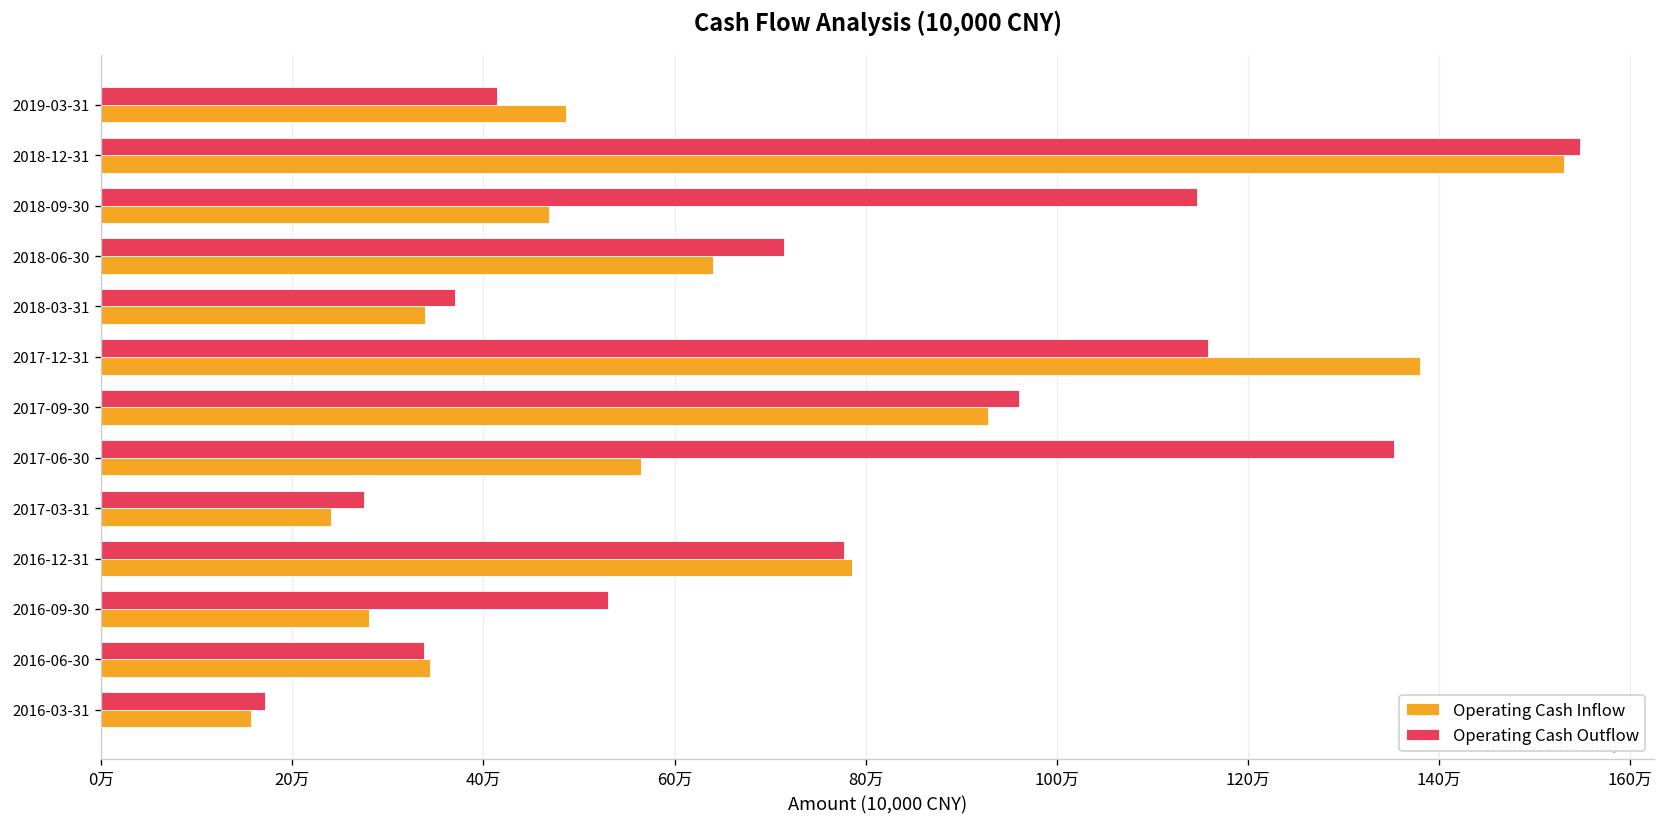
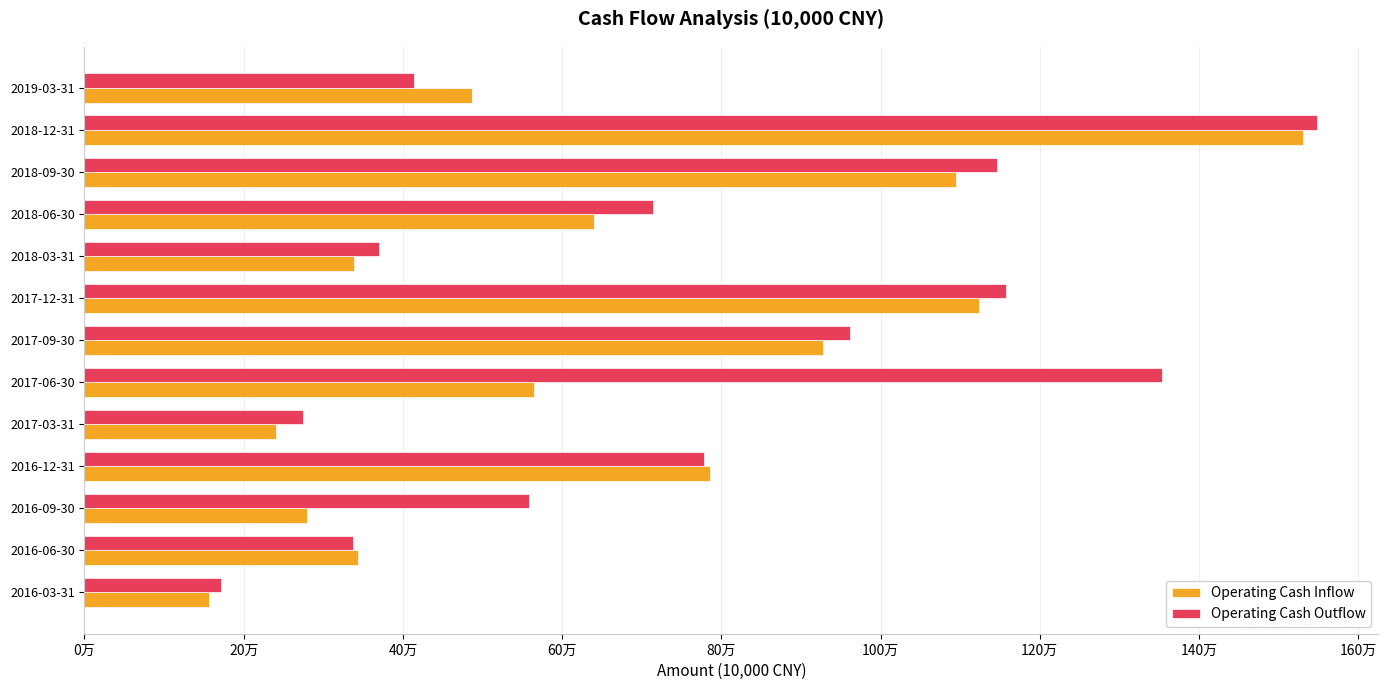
  {
    "Operating Cash Inflow": {
      "2019-03-31": "49万",
      "2018-12-31": "153万",
-     "2018-09-30": "47万",
+     "2018-09-30": "109万",
      "2018-06-30": "64万",
      "2018-03-31": "34万",
-     "2017-12-31": "138万",
+     "2017-12-31": "112万",
      "2017-09-30": "93万",
      "2017-06-30": "56万",
      "2017-03-31": "24万",
      "2016-12-31": "79万",
      "2016-09-30": "28万",
      "2016-06-30": "34万",
      "2016-03-31": "16万"
    },
    "Operating Cash Outflow": {
      "2019-03-31": "41万",
      "2018-12-31": "155万",
      "2018-09-30": "115万",
      "2018-06-30": "71万",
      "2018-03-31": "37万",
      "2017-12-31": "116万",
      "2017-09-30": "96万",
      "2017-06-30": "135万",
      "2017-03-31": "27万",
      "2016-12-31": "78万",
-     "2016-09-30": "53万",
+     "2016-09-30": "56万",
      "2016-06-30": "34万",
      "2016-03-31": "17万"
    }
  }
